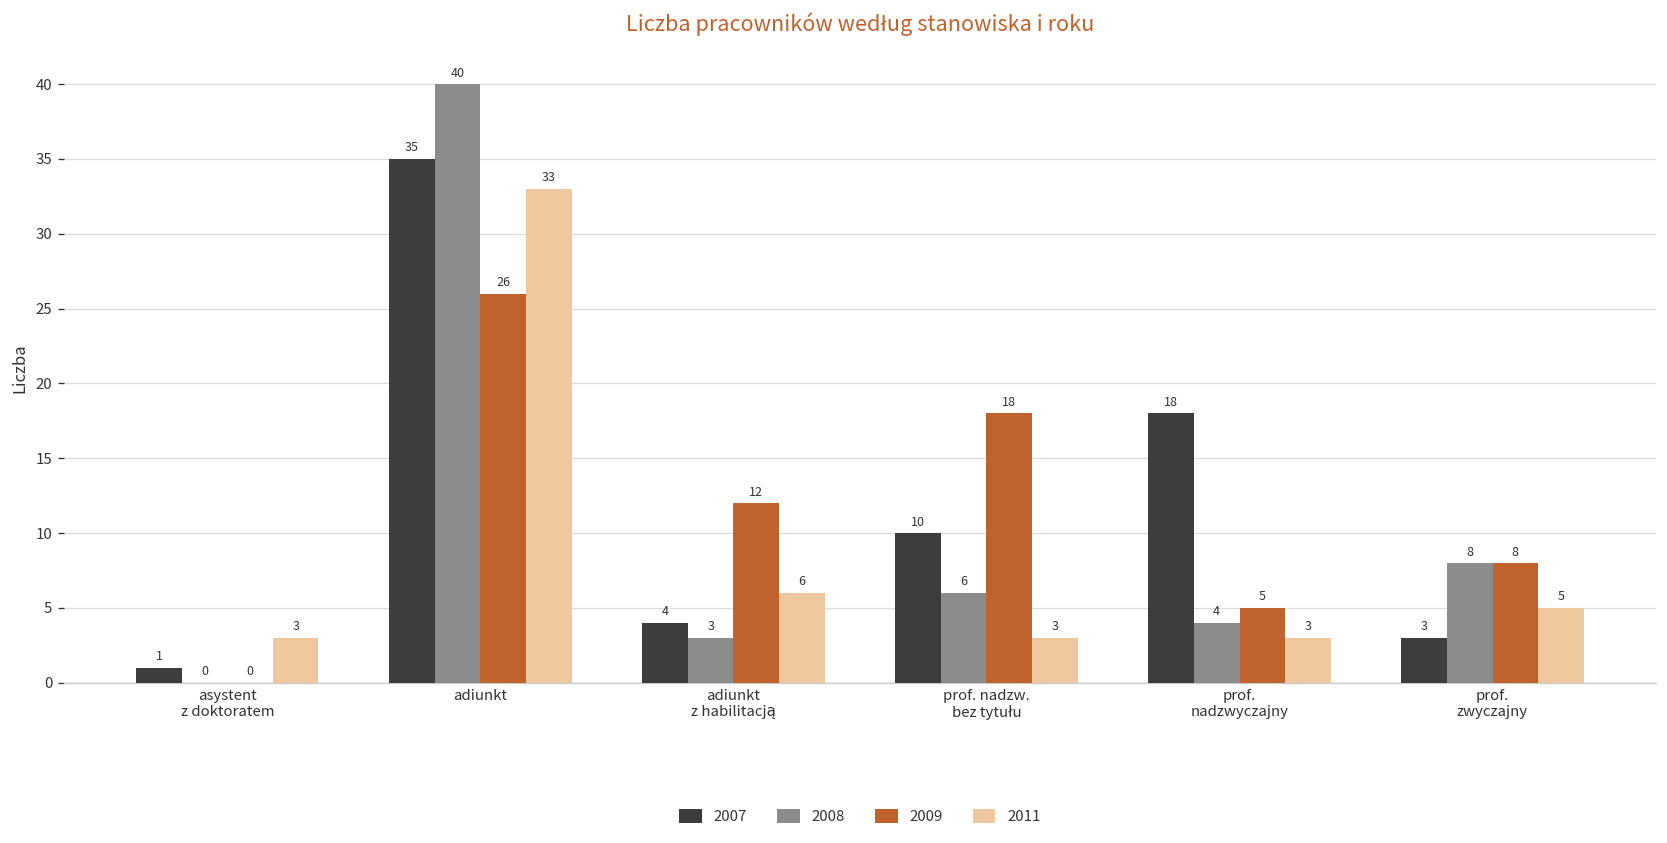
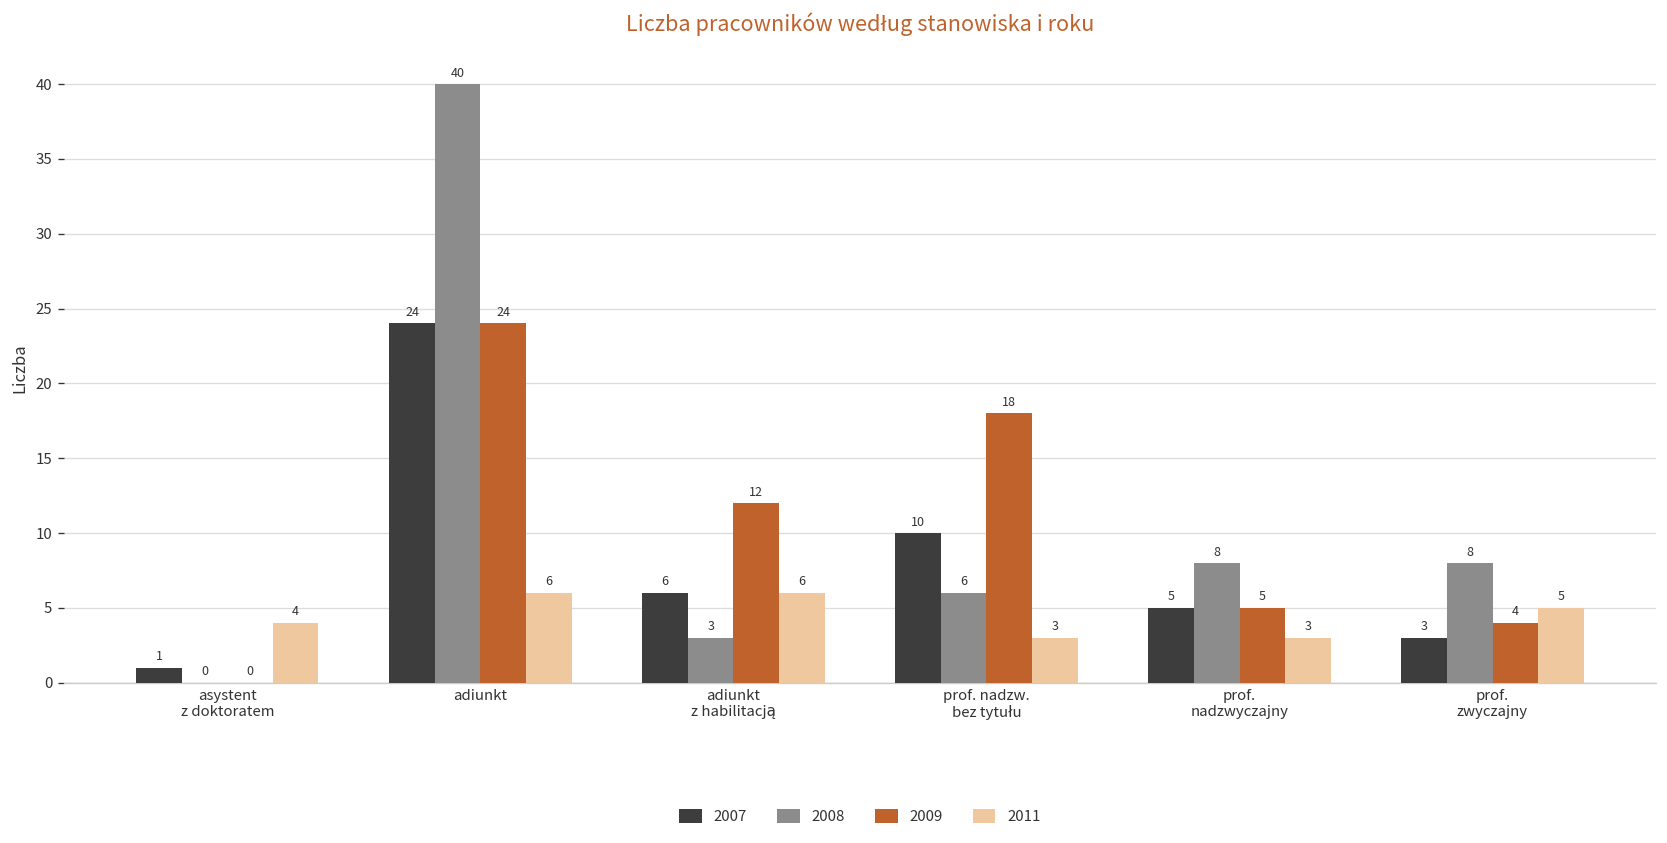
  {
    "2007": {
      "asystent z doktoratem": 1,
-     "adiunkt": 35,
-     "adiunkt z habilitacją": 4,
+     "adiunkt": 24,
+     "adiunkt z habilitacją": 6,
      "prof. nadzw. bez tytułu": 10,
-     "prof. nadzwyczajny": 18,
+     "prof. nadzwyczajny": 5,
      "prof. zwyczajny": 3
    },
    "2008": {
      "asystent z doktoratem": 0,
      "adiunkt": 40,
      "adiunkt z habilitacją": 3,
      "prof. nadzw. bez tytułu": 6,
-     "prof. nadzwyczajny": 4,
+     "prof. nadzwyczajny": 8,
      "prof. zwyczajny": 8
    },
    "2009": {
      "asystent z doktoratem": 0,
-     "adiunkt": 26,
+     "adiunkt": 24,
      "adiunkt z habilitacją": 12,
      "prof. nadzw. bez tytułu": 18,
      "prof. nadzwyczajny": 5,
-     "prof. zwyczajny": 8
+     "prof. zwyczajny": 4
    },
    "2011": {
-     "asystent z doktoratem": 3,
-     "adiunkt": 33,
+     "asystent z doktoratem": 4,
+     "adiunkt": 6,
      "adiunkt z habilitacją": 6,
      "prof. nadzw. bez tytułu": 3,
      "prof. nadzwyczajny": 3,
      "prof. zwyczajny": 5
    }
  }
